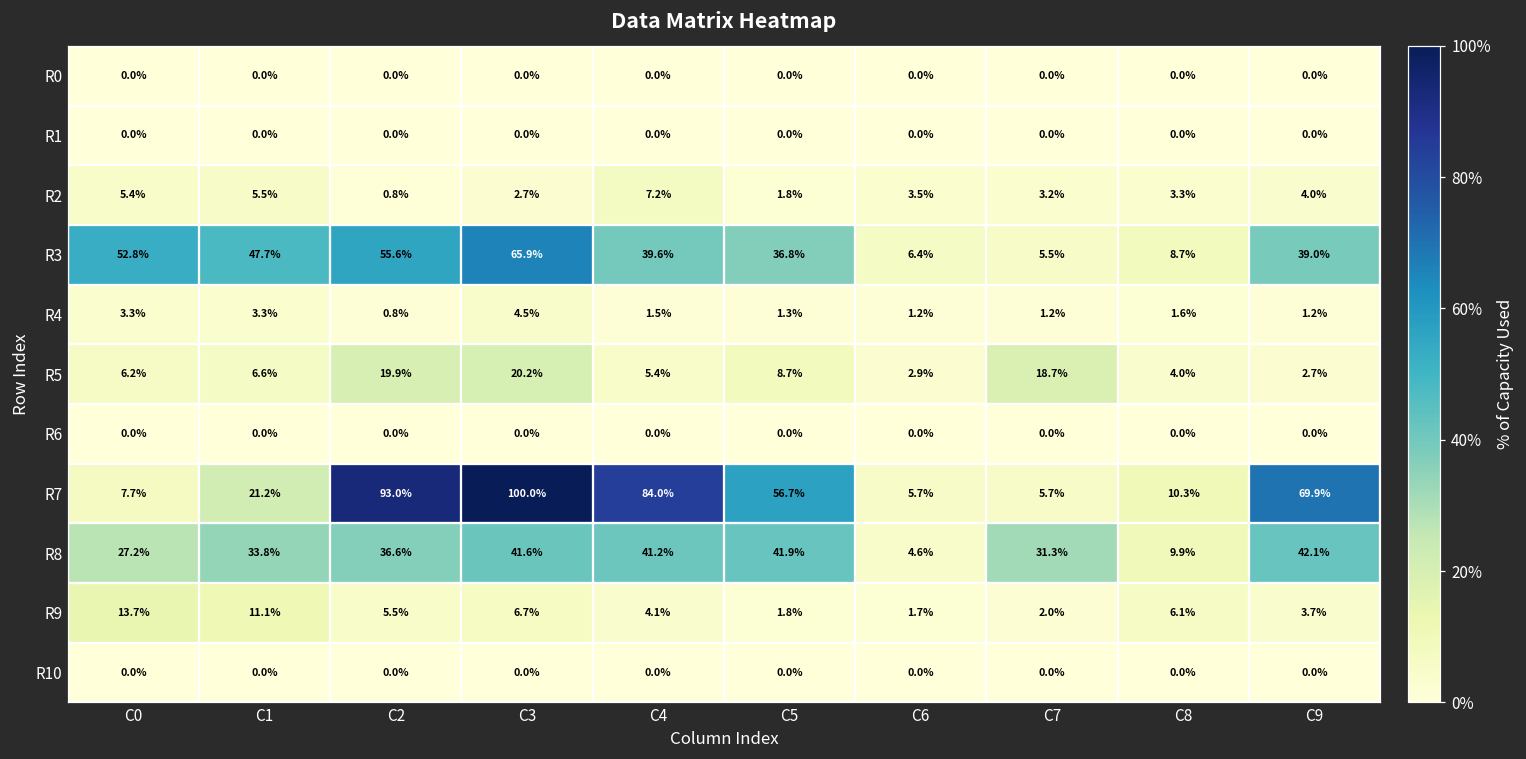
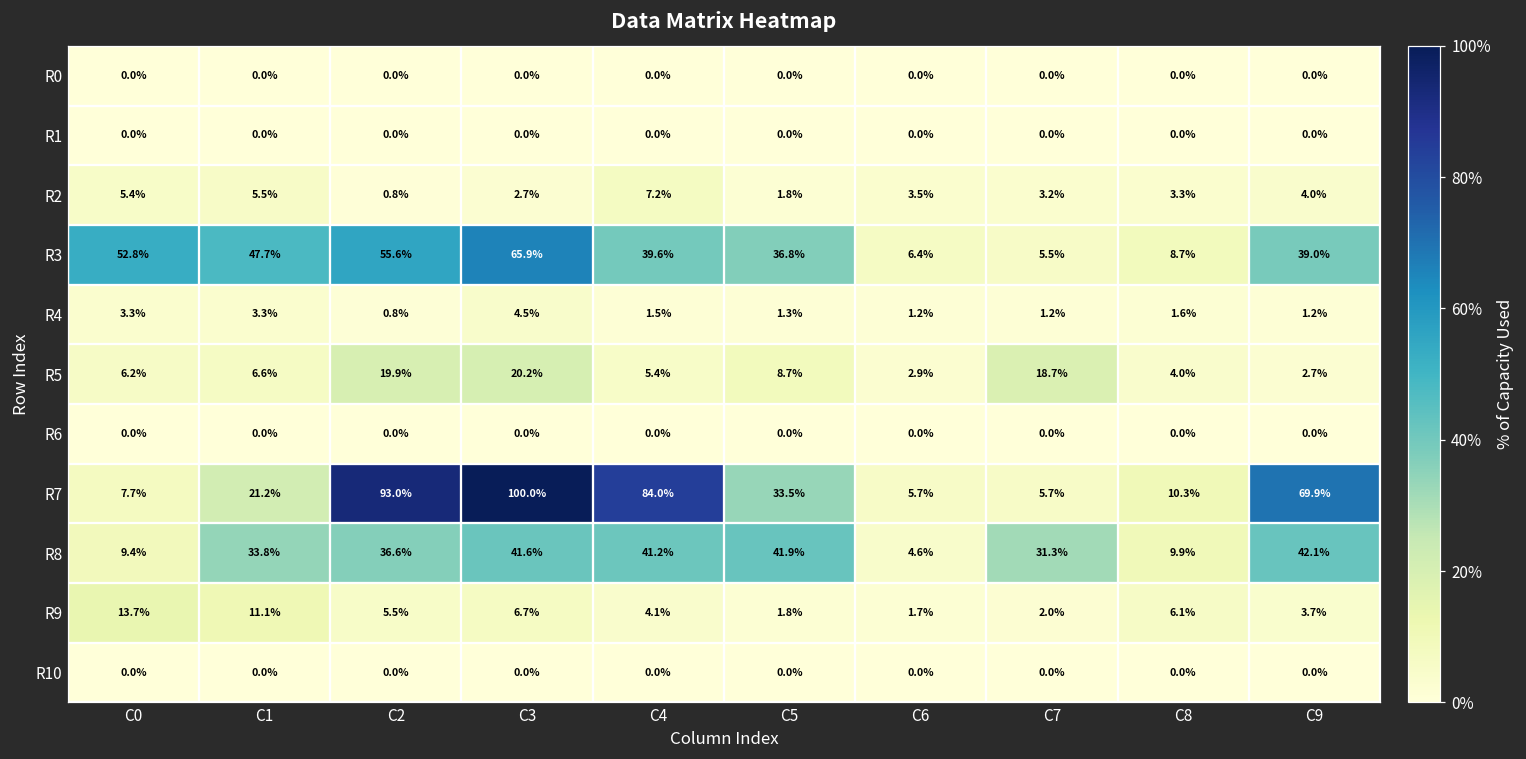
  {
    "R0": {
      "C0": "0.0%",
      "C1": "0.0%",
      "C2": "0.0%",
      "C3": "0.0%",
      "C4": "0.0%",
      "C5": "0.0%",
      "C6": "0.0%",
      "C7": "0.0%",
      "C8": "0.0%",
      "C9": "0.0%"
    },
    "R1": {
      "C0": "0.0%",
      "C1": "0.0%",
      "C2": "0.0%",
      "C3": "0.0%",
      "C4": "0.0%",
      "C5": "0.0%",
      "C6": "0.0%",
      "C7": "0.0%",
      "C8": "0.0%",
      "C9": "0.0%"
    },
    "R2": {
      "C0": "5.4%",
      "C1": "5.5%",
      "C2": "0.8%",
      "C3": "2.7%",
      "C4": "7.2%",
      "C5": "1.8%",
      "C6": "3.5%",
      "C7": "3.2%",
      "C8": "3.3%",
      "C9": "4.0%"
    },
    "R3": {
      "C0": "52.8%",
      "C1": "47.7%",
      "C2": "55.6%",
      "C3": "65.9%",
      "C4": "39.6%",
      "C5": "36.8%",
      "C6": "6.4%",
      "C7": "5.5%",
      "C8": "8.7%",
      "C9": "39.0%"
    },
    "R4": {
      "C0": "3.3%",
      "C1": "3.3%",
      "C2": "0.8%",
      "C3": "4.5%",
      "C4": "1.5%",
      "C5": "1.3%",
      "C6": "1.2%",
      "C7": "1.2%",
      "C8": "1.6%",
      "C9": "1.2%"
    },
    "R5": {
      "C0": "6.2%",
      "C1": "6.6%",
      "C2": "19.9%",
      "C3": "20.2%",
      "C4": "5.4%",
      "C5": "8.7%",
      "C6": "2.9%",
      "C7": "18.7%",
      "C8": "4.0%",
      "C9": "2.7%"
    },
    "R6": {
      "C0": "0.0%",
      "C1": "0.0%",
      "C2": "0.0%",
      "C3": "0.0%",
      "C4": "0.0%",
      "C5": "0.0%",
      "C6": "0.0%",
      "C7": "0.0%",
      "C8": "0.0%",
      "C9": "0.0%"
    },
    "R7": {
      "C0": "7.7%",
      "C1": "21.2%",
      "C2": "93.0%",
      "C3": "100.0%",
      "C4": "84.0%",
-     "C5": "56.7%",
+     "C5": "33.5%",
      "C6": "5.7%",
      "C7": "5.7%",
      "C8": "10.3%",
      "C9": "69.9%"
    },
    "R8": {
-     "C0": "27.2%",
+     "C0": "9.4%",
      "C1": "33.8%",
      "C2": "36.6%",
      "C3": "41.6%",
      "C4": "41.2%",
      "C5": "41.9%",
      "C6": "4.6%",
      "C7": "31.3%",
      "C8": "9.9%",
      "C9": "42.1%"
    },
    "R9": {
      "C0": "13.7%",
      "C1": "11.1%",
      "C2": "5.5%",
      "C3": "6.7%",
      "C4": "4.1%",
      "C5": "1.8%",
      "C6": "1.7%",
      "C7": "2.0%",
      "C8": "6.1%",
      "C9": "3.7%"
    },
    "R10": {
      "C0": "0.0%",
      "C1": "0.0%",
      "C2": "0.0%",
      "C3": "0.0%",
      "C4": "0.0%",
      "C5": "0.0%",
      "C6": "0.0%",
      "C7": "0.0%",
      "C8": "0.0%",
      "C9": "0.0%"
    }
  }
